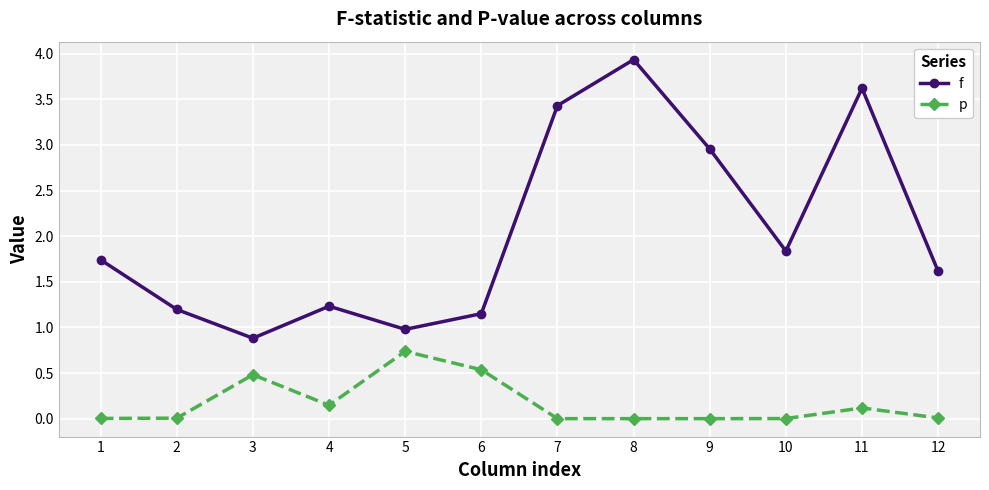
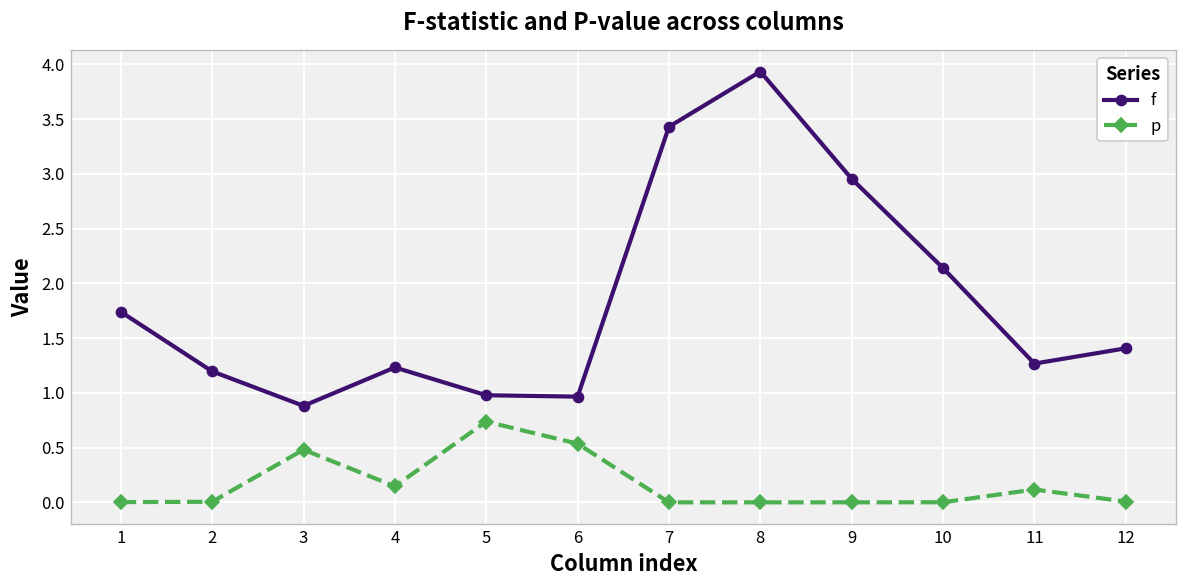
  {
    "f": {
      "1": 1.7,
      "2": 1.2,
      "3": 0.9,
      "4": 1.2,
      "5": 1.0,
-     "6": 1.2,
+     "6": 1.0,
      "7": 3.4,
      "8": 3.9,
      "9": 3.0,
-     "10": 1.8,
-     "11": 3.6,
-     "12": 1.6
+     "10": 2.1,
+     "11": 1.3,
+     "12": 1.4
    },
    "p": {
      "1": 0.0,
      "2": 0.0,
      "3": 0.5,
      "4": 0.1,
      "5": 0.7,
      "6": 0.5,
      "7": 0.0,
      "8": 0.0,
      "9": 0.0,
      "10": 0.0,
      "11": 0.1,
      "12": 0.0
    }
  }
